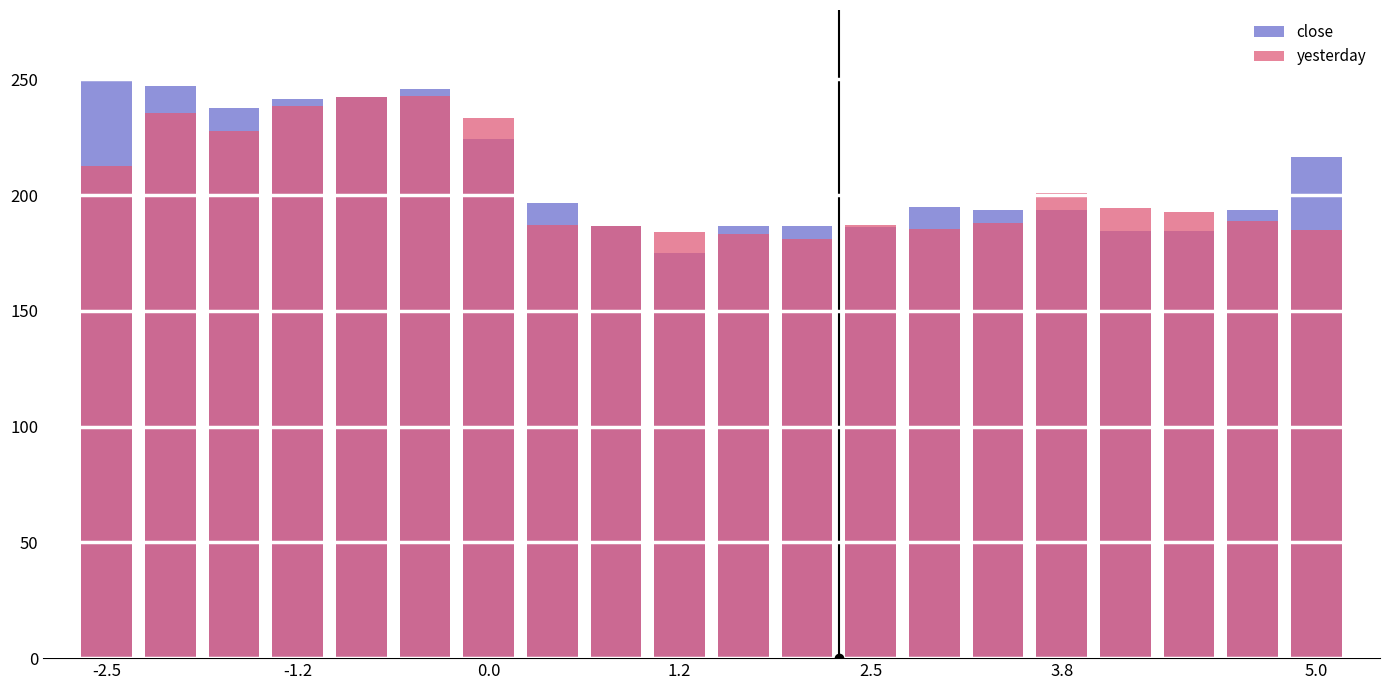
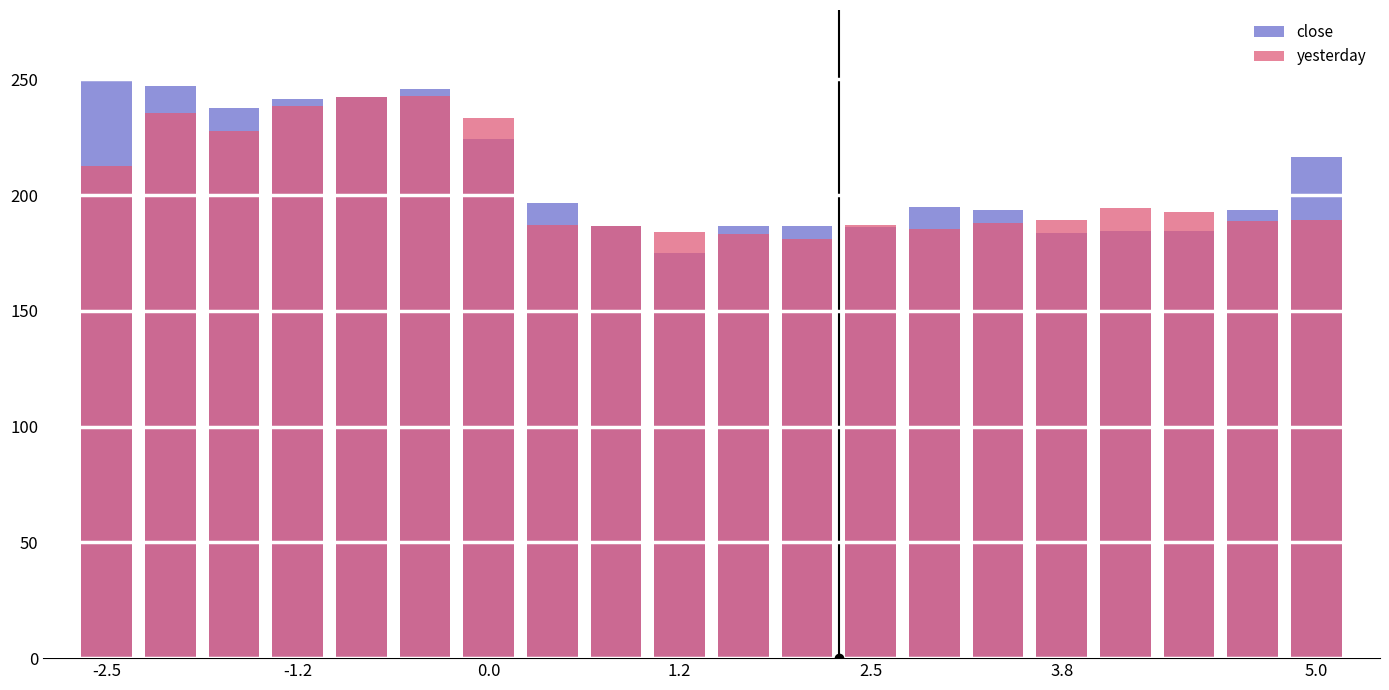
  {
    "close": {
      "-2.5": 250,
      "-1.2": 242,
-     "3.8": 193,
+     "3.8": 184,
      "5.0": 217
    },
    "yesterday": {
      "0.0": 233,
      "1.2": 184,
      "2.5": 187,
-     "3.8": 201,
-     "5.0": 185
+     "3.8": 189,
+     "5.0": 189
    }
  }
